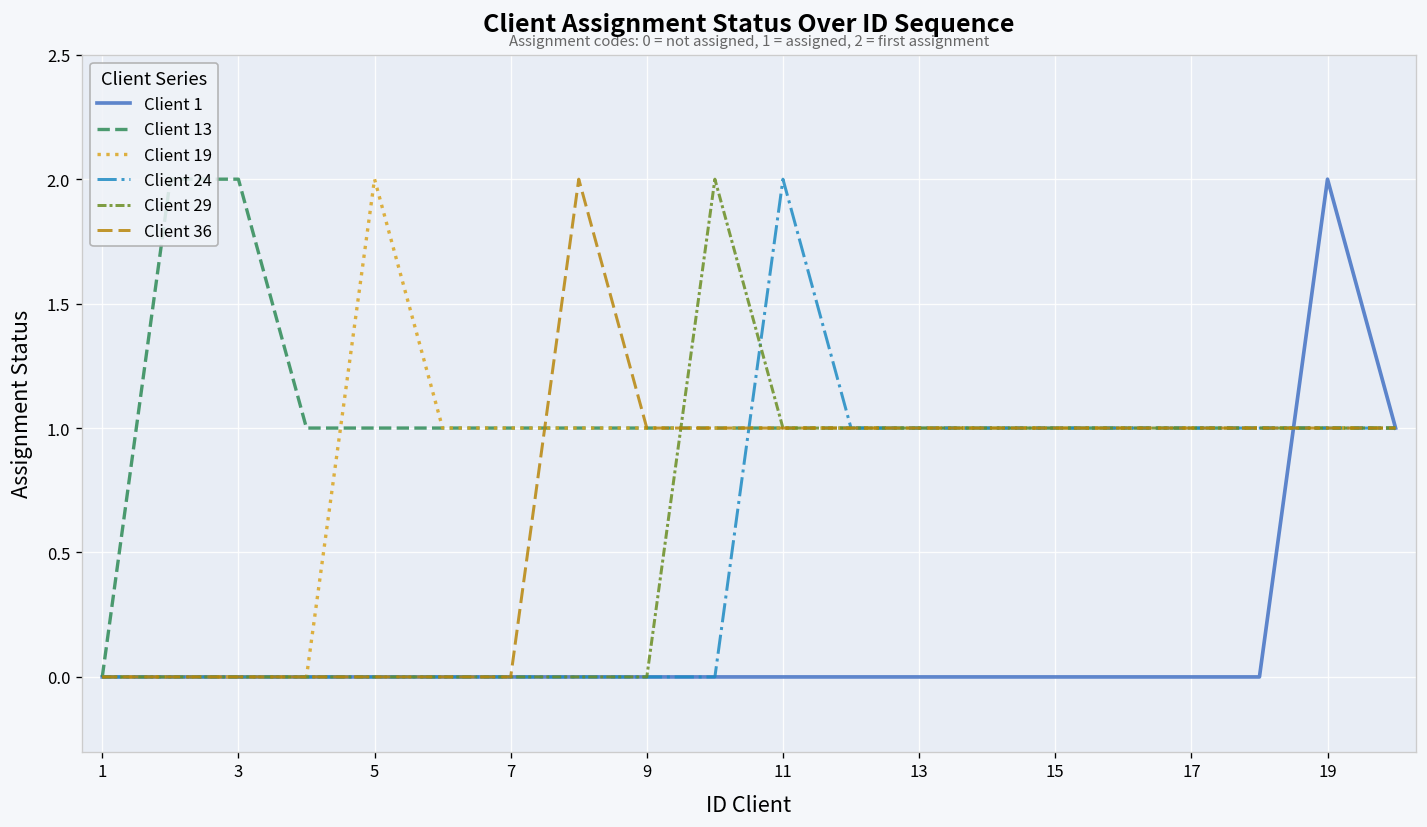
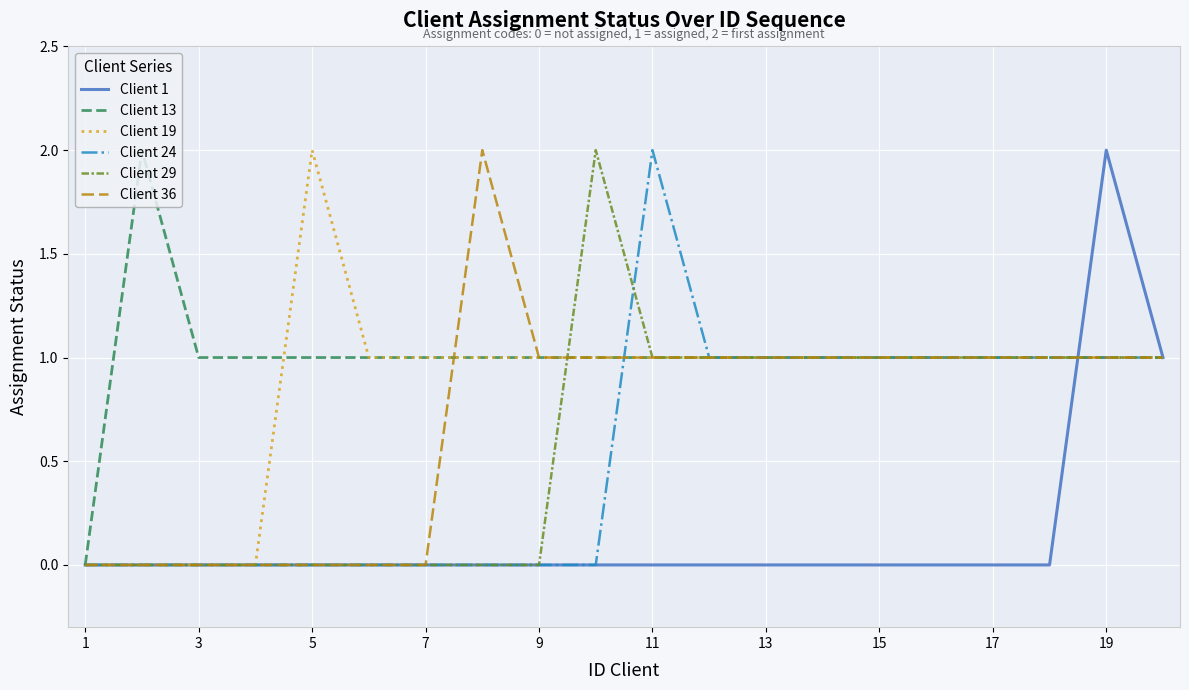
  {
    "Client 13": {
-     "3": 2,
+     "3": 1,
      "5": 1
    }
  }
